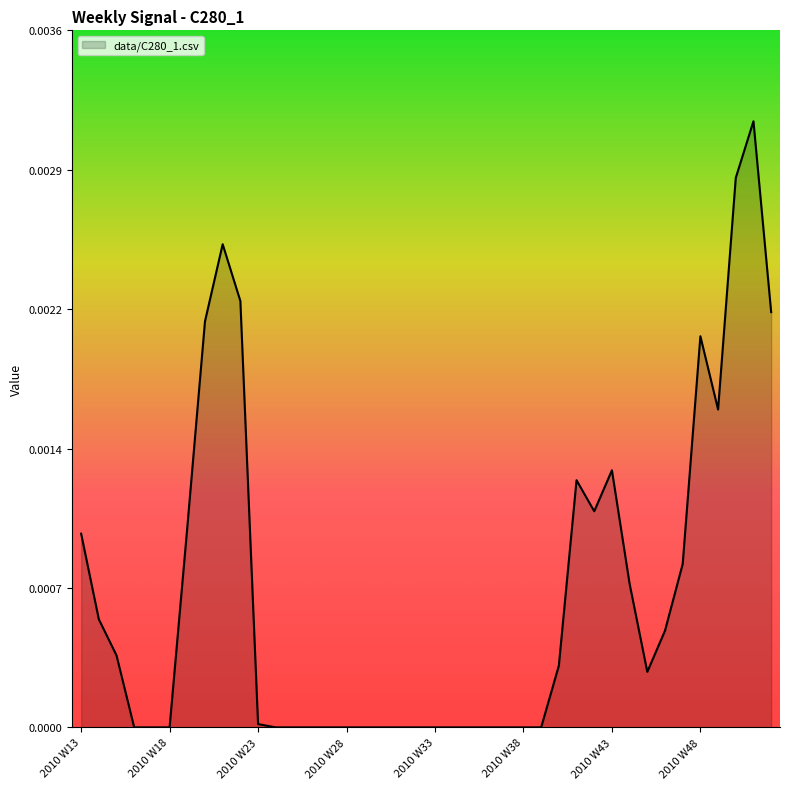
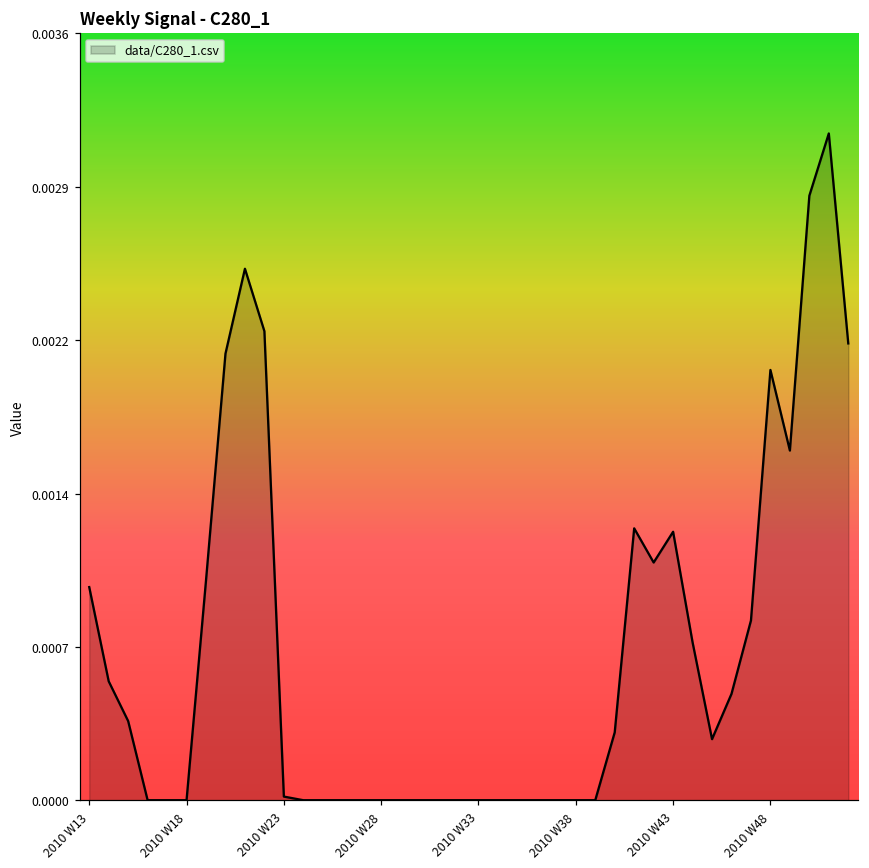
  {
    "2010 W13": 0.00100,
    "2010 W18": 0.00000,
    "2010 W23": 0.00002,
    "2010 W28": 0.00000,
    "2010 W33": 0.00000,
    "2010 W38": 0.00000,
-   "2010 W43": 0.00132,
+   "2010 W43": 0.00125,
    "2010 W48": 0.00201
  }
